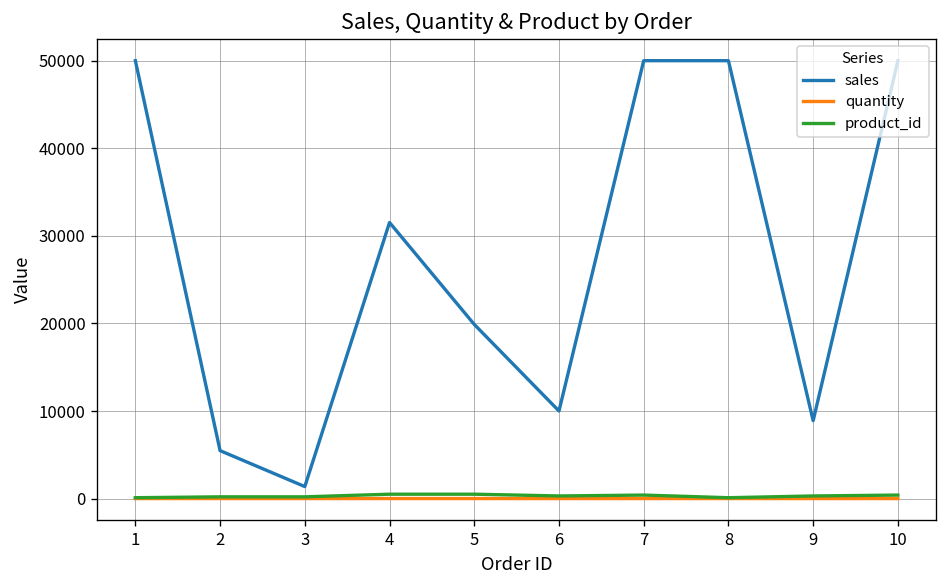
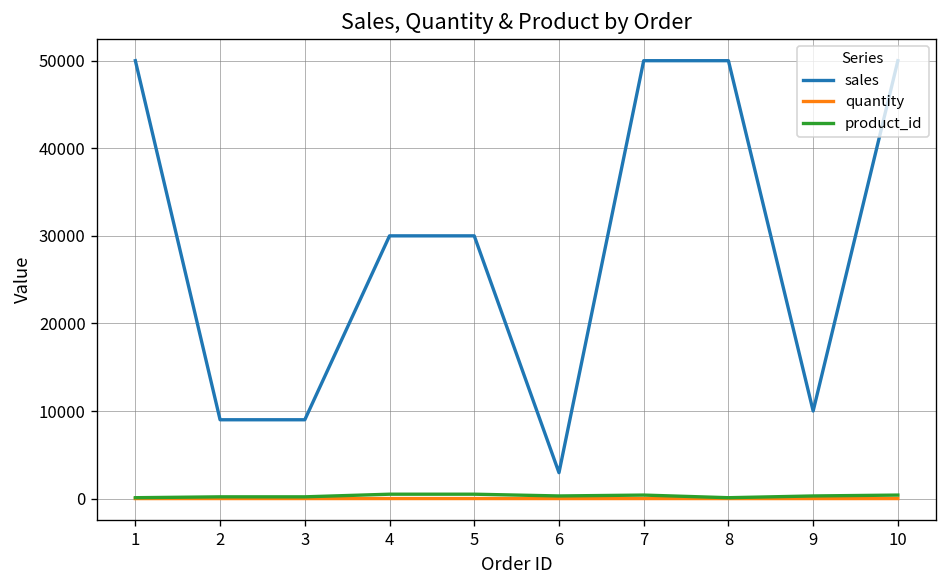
  {
    "sales": {
      "1": 50000,
-     "2": 5000,
-     "3": 1000,
-     "4": 32000,
-     "5": 20000,
-     "6": 10000,
+     "2": 9000,
+     "3": 9000,
+     "4": 30000,
+     "5": 30000,
+     "6": 3000,
      "7": 50000,
      "8": 50000,
-     "9": 9000
+     "9": 10000
    },
    "quantity": {
      "4": 0,
      "5": 0,
      "7": 0,
      "10": 0
    },
    "product_id": {
      "4": 1000,
      "5": 1000,
      "7": 0,
      "10": 0
    }
  }
